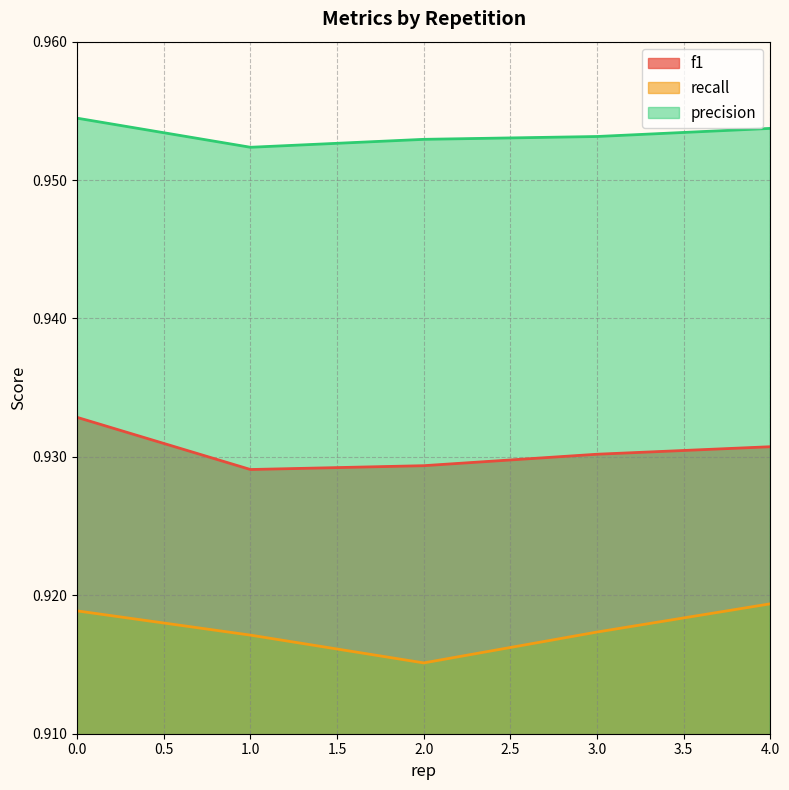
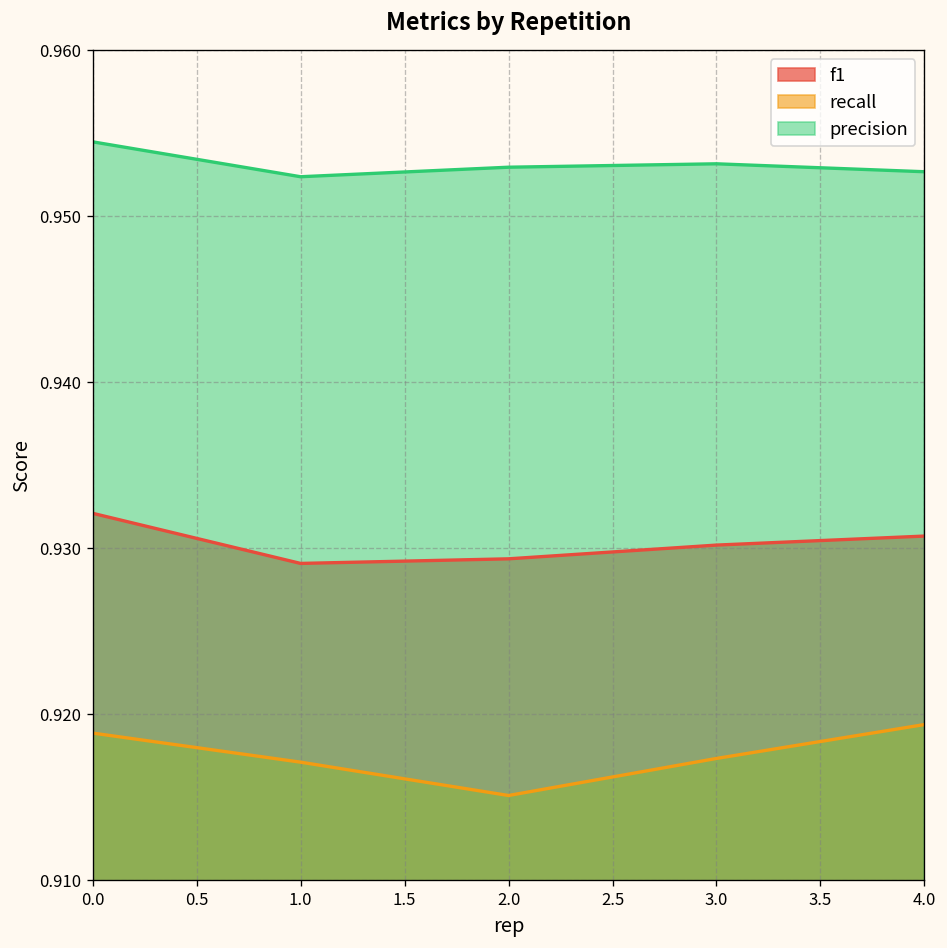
  {
    "f1": {
-     "0.0": 0.9329,
+     "0.0": 0.9321,
      "1.0": 0.9291,
      "2.0": 0.9294,
      "3.0": 0.9302,
      "4.0": 0.9307
    },
    "recall": {
      "0.0": 0.9189,
      "1.0": 0.9171,
      "2.0": 0.9151,
      "3.0": 0.9173,
      "4.0": 0.9194
    },
    "precision": {
      "0.0": 0.9545,
      "1.0": 0.9524,
      "2.0": 0.9529,
      "3.0": 0.9531,
-     "4.0": 0.9537
+     "4.0": 0.9527
    }
  }
